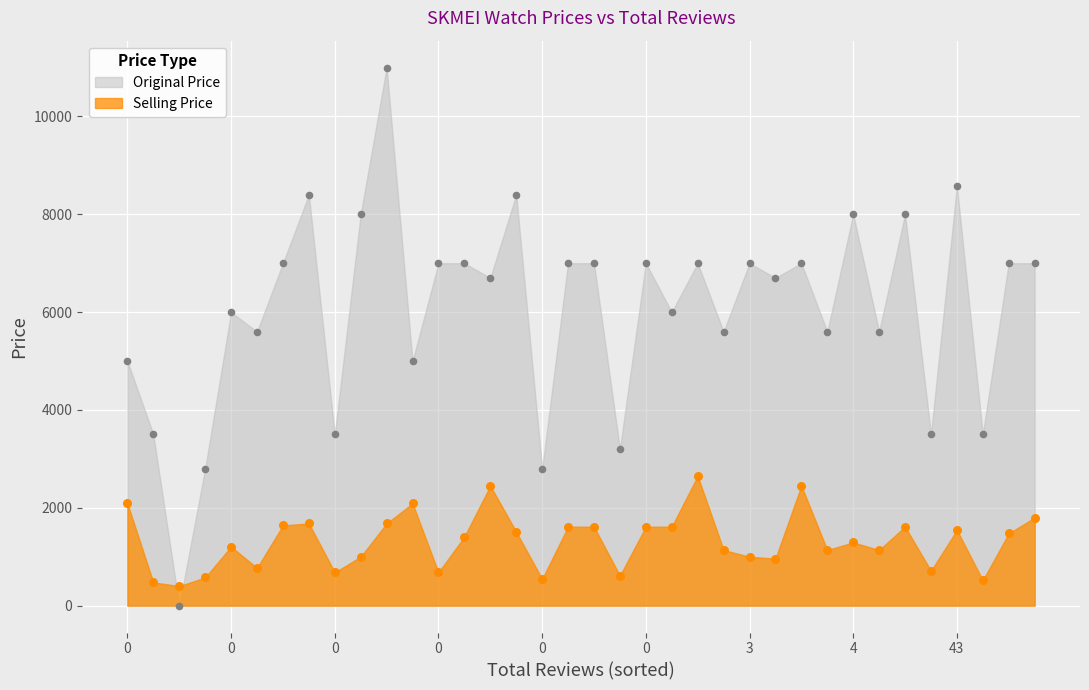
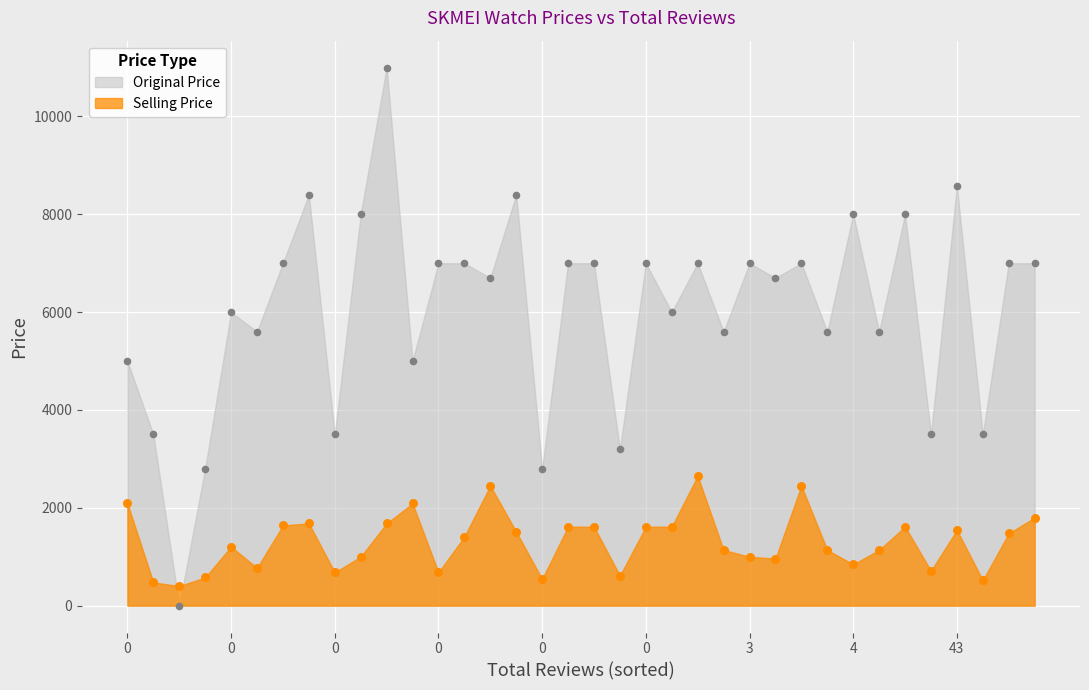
  {
    "Original Price": {
      "4": 8000,
      "43": 8600
    },
    "Selling Price": {
-     "4": 1300,
+     "4": 800,
      "43": 1500
    }
  }
